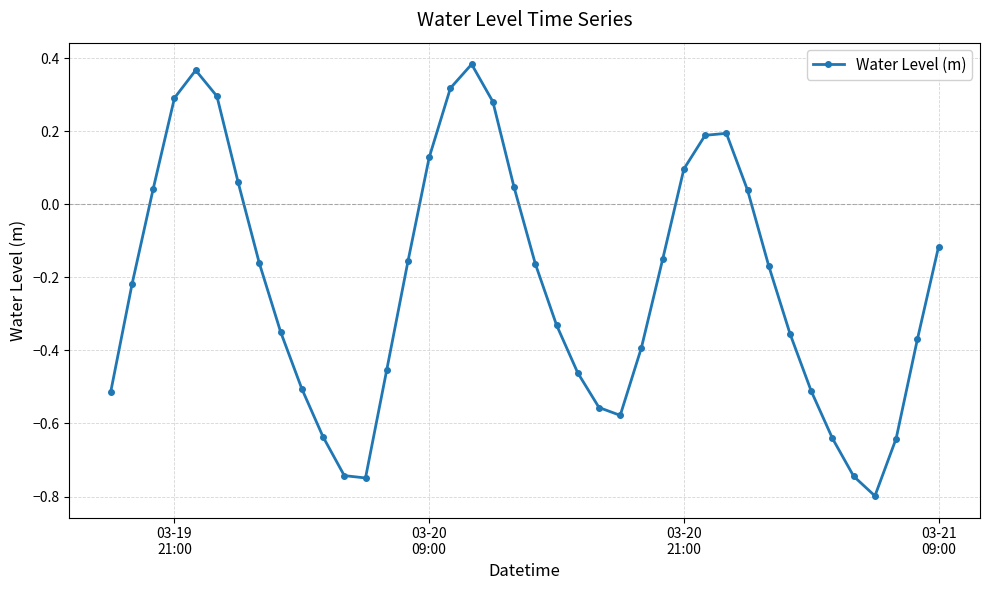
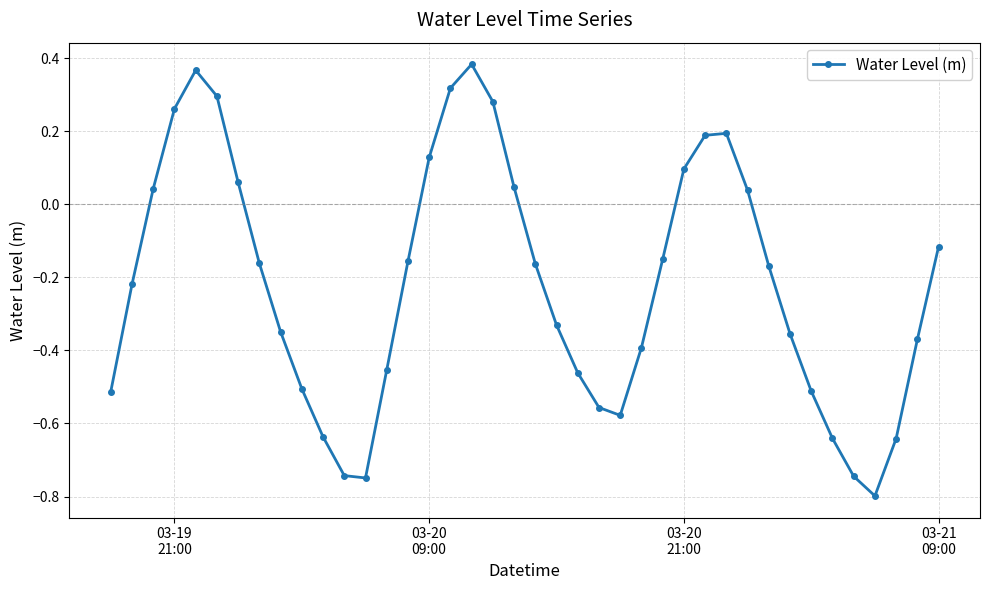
  {
-   "03-19 21:00": 0.29,
+   "03-19 21:00": 0.26,
    "03-20 09:00": 0.13,
    "03-20 21:00": 0.10,
    "03-21 09:00": -0.12
  }
